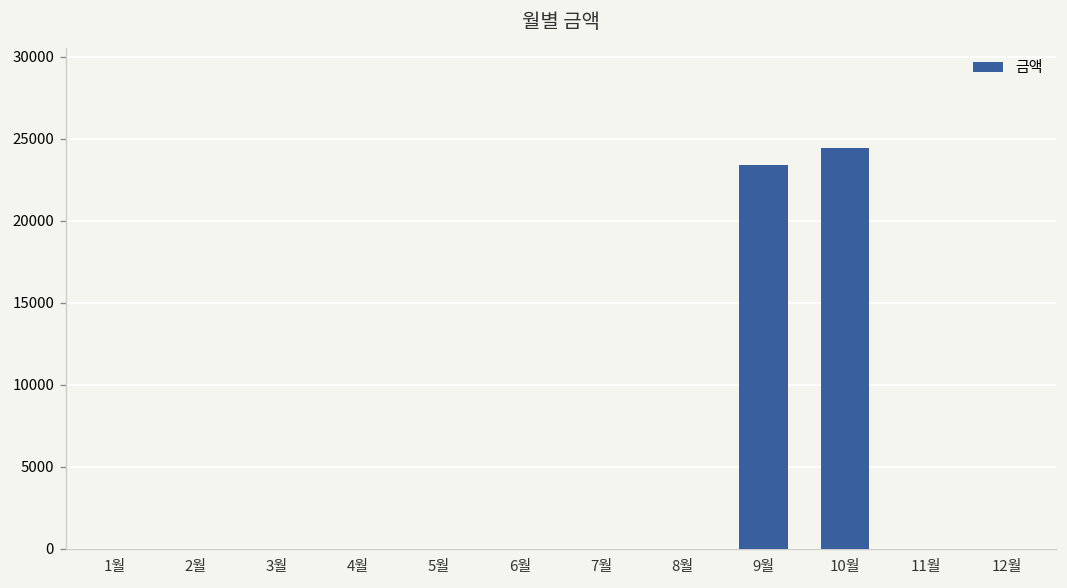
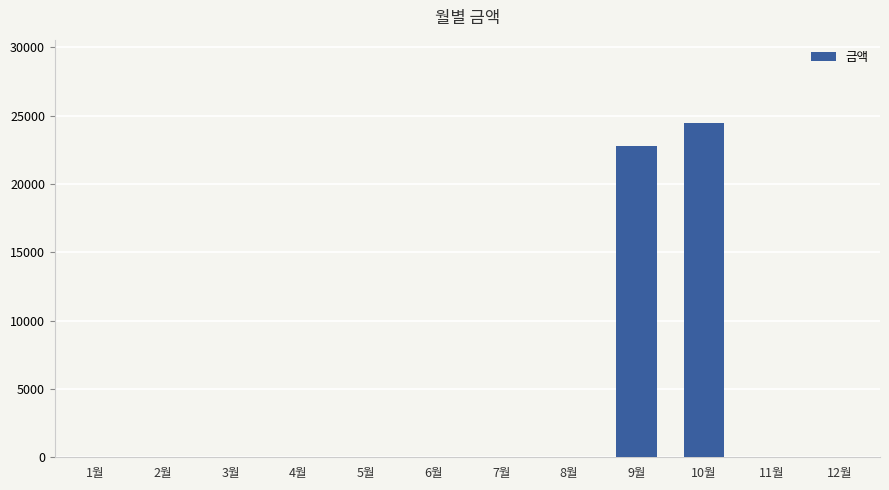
  {
    "1월": 0,
    "2월": 0,
    "3월": 0,
    "4월": 0,
    "5월": 0,
    "6월": 0,
    "7월": 0,
    "8월": 0,
-   "9월": 23400,
+   "9월": 22800,
    "10월": 24400,
    "11월": 0,
    "12월": 0
  }
